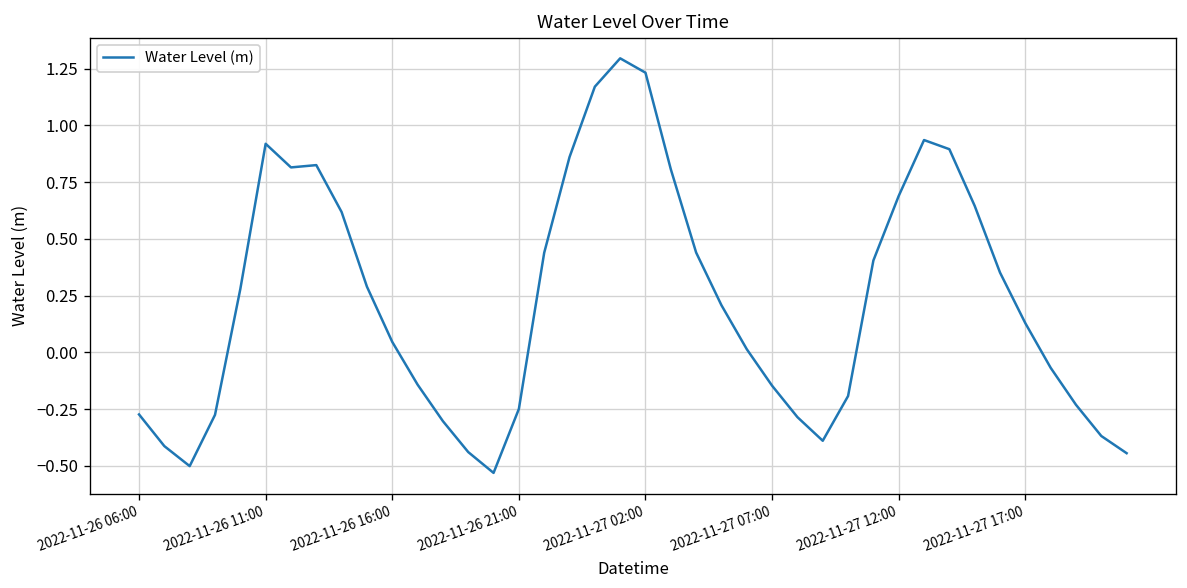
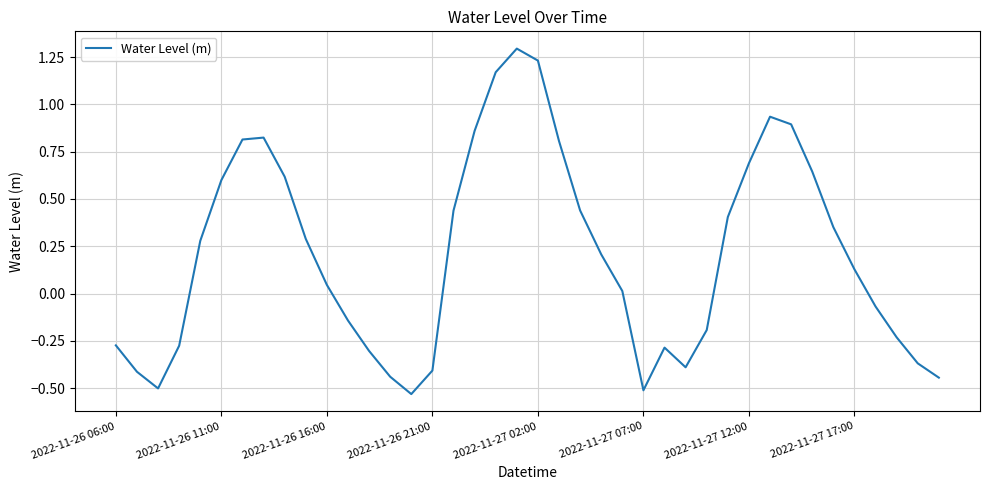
  {
    "2022-11-26 06:00": -0.27,
-   "2022-11-26 11:00": 0.92,
+   "2022-11-26 11:00": 0.60,
    "2022-11-26 16:00": 0.05,
-   "2022-11-26 21:00": -0.25,
+   "2022-11-26 21:00": -0.41,
    "2022-11-27 02:00": 1.23,
-   "2022-11-27 07:00": -0.15,
+   "2022-11-27 07:00": -0.51,
    "2022-11-27 12:00": 0.69,
    "2022-11-27 17:00": 0.13
  }
